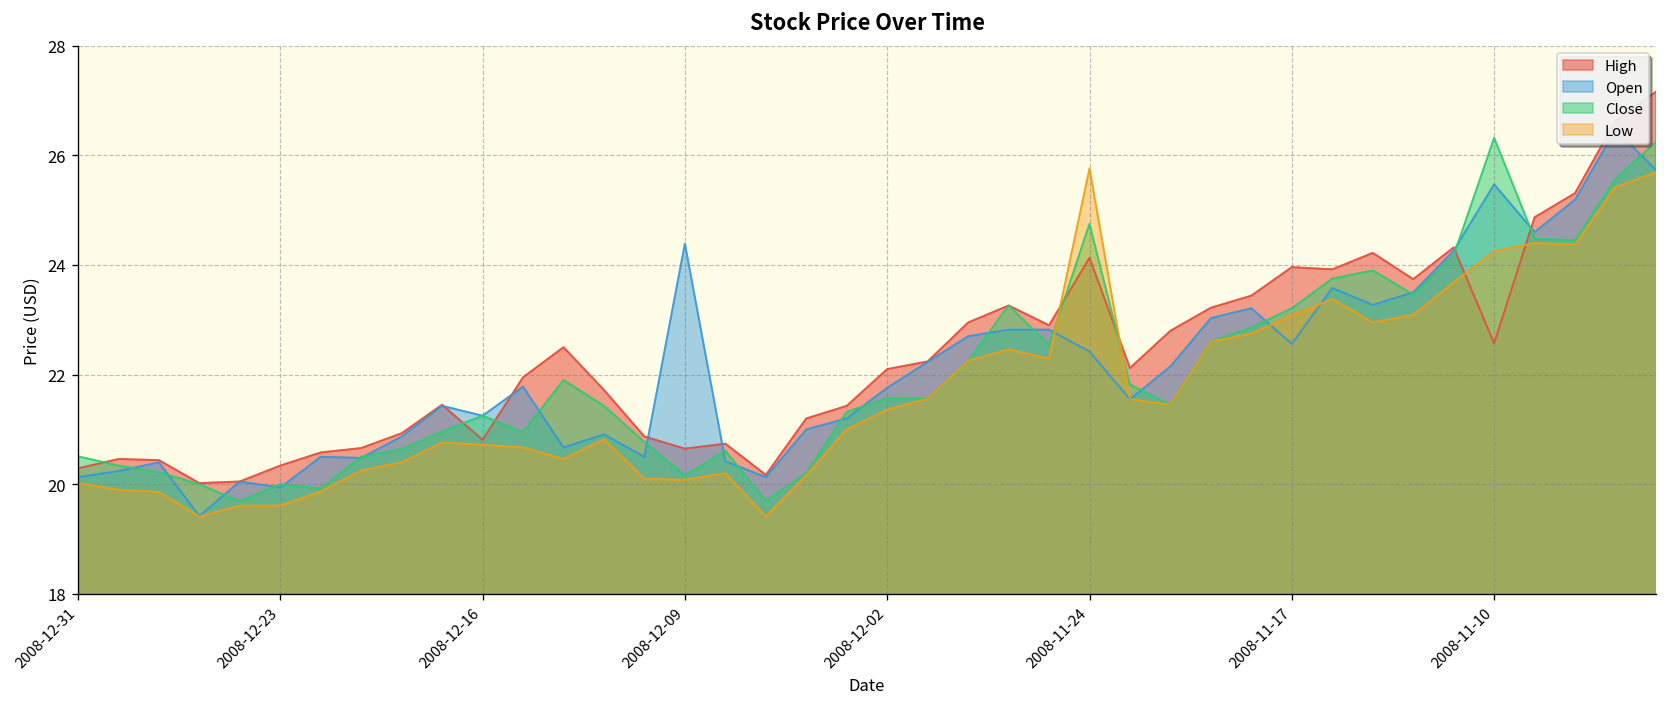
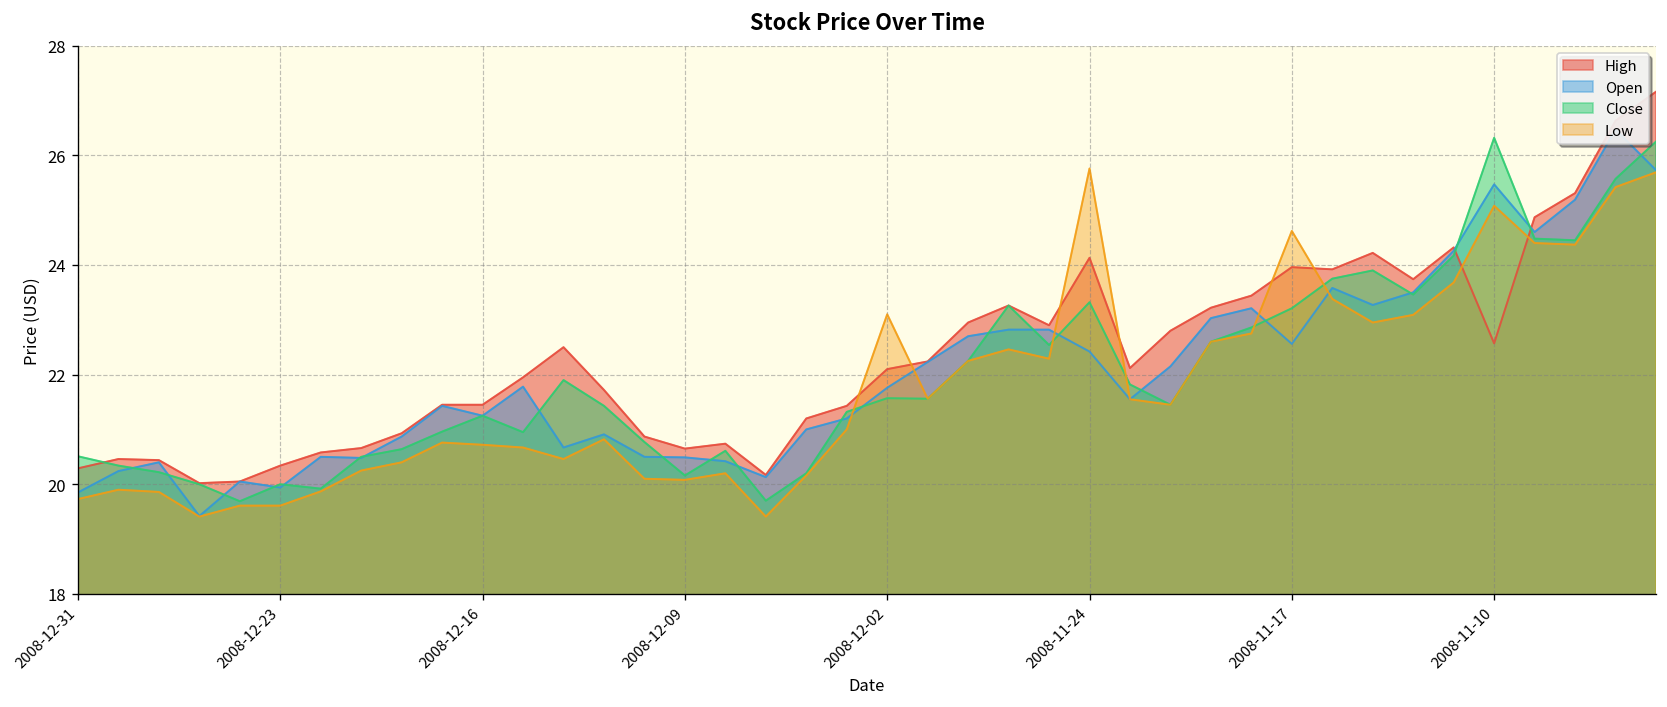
  {
    "High": {
      "2008-12-31": 20.3,
      "2008-12-23": 20.3,
-     "2008-12-16": 20.8,
+     "2008-12-16": 21.5,
      "2008-12-09": 20.7,
      "2008-12-02": 22.1,
      "2008-11-24": 24.1,
      "2008-11-17": 24.0,
      "2008-11-10": 22.6
    },
    "Open": {
-     "2008-12-31": 20.1,
+     "2008-12-31": 19.9,
      "2008-12-23": 19.9,
-     "2008-12-09": 24.4,
+     "2008-12-09": 20.5,
      "2008-12-02": 21.8,
      "2008-11-24": 22.4,
      "2008-11-17": 22.6,
      "2008-11-10": 25.5
    },
    "Close": {
      "2008-12-31": 20.5,
      "2008-12-23": 20.0,
      "2008-12-09": 20.2,
      "2008-12-02": 21.6,
-     "2008-11-24": 24.8,
+     "2008-11-24": 23.3,
      "2008-11-17": 23.2,
      "2008-11-10": 26.3
    },
    "Low": {
-     "2008-12-31": 20.0,
+     "2008-12-31": 19.7,
      "2008-12-23": 19.6,
      "2008-12-16": 20.7,
      "2008-12-09": 20.1,
-     "2008-12-02": 21.4,
+     "2008-12-02": 23.1,
      "2008-11-24": 25.8,
-     "2008-11-17": 23.1,
-     "2008-11-10": 24.3
+     "2008-11-17": 24.6,
+     "2008-11-10": 25.1
    }
  }
